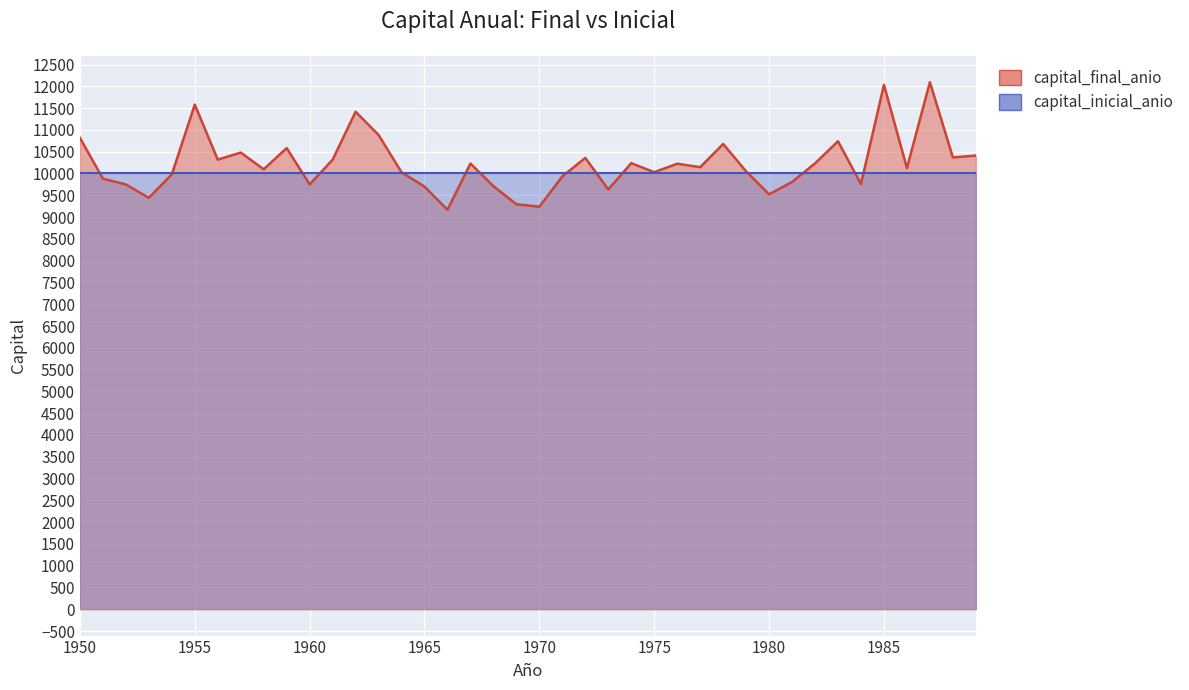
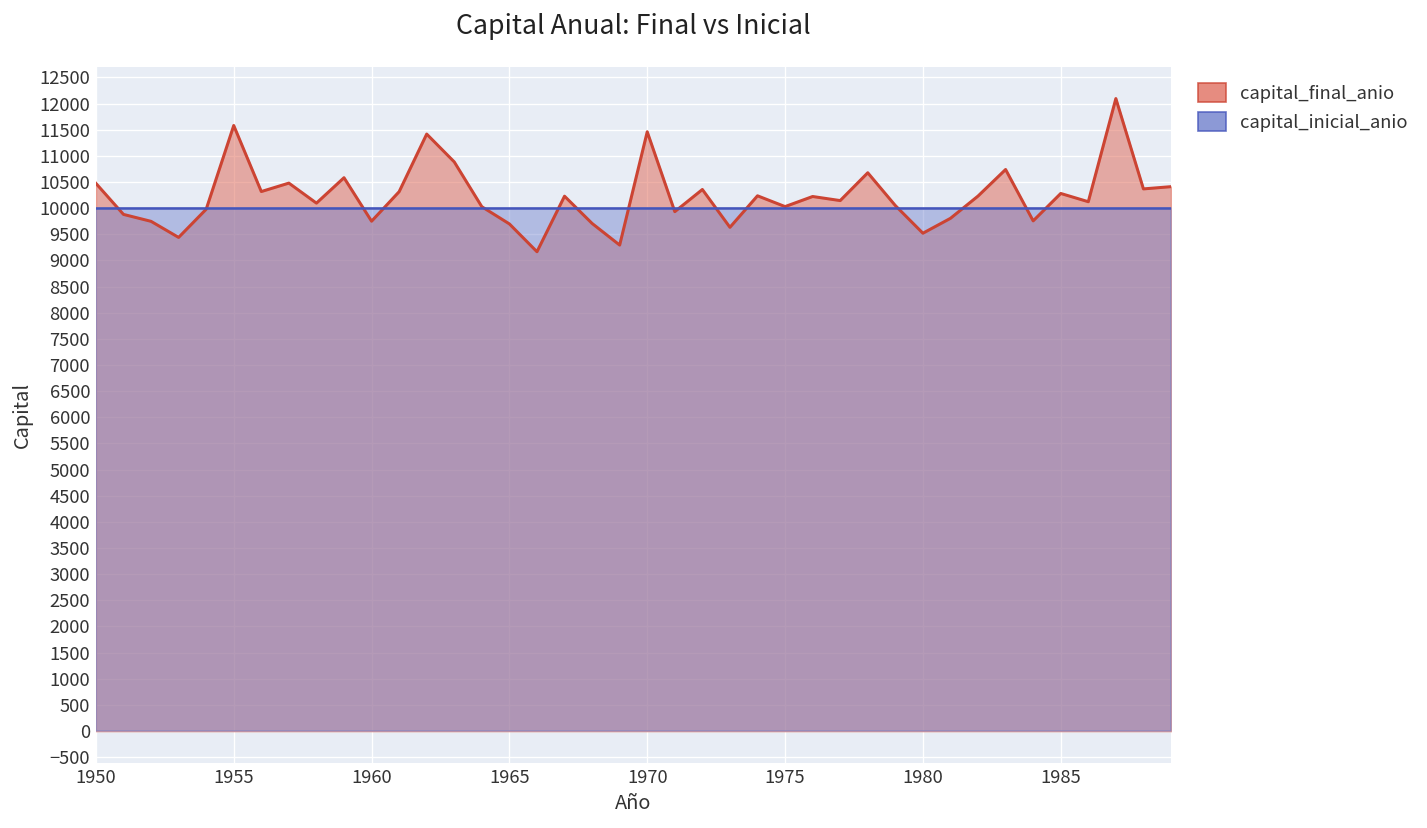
  {
    "capital_final_anio": {
-     "1950": 10800,
+     "1950": 10500,
      "1955": 11600,
      "1960": 9800,
      "1965": 9700,
-     "1970": 9200,
+     "1970": 11500,
      "1980": 9500,
-     "1985": 12000
+     "1985": 10300
    },
    "capital_inicial_anio": {
      "1950": 10000,
      "1955": 10000,
      "1960": 10000,
      "1965": 10000,
      "1970": 10000,
      "1980": 10000,
      "1985": 10000
    }
  }
